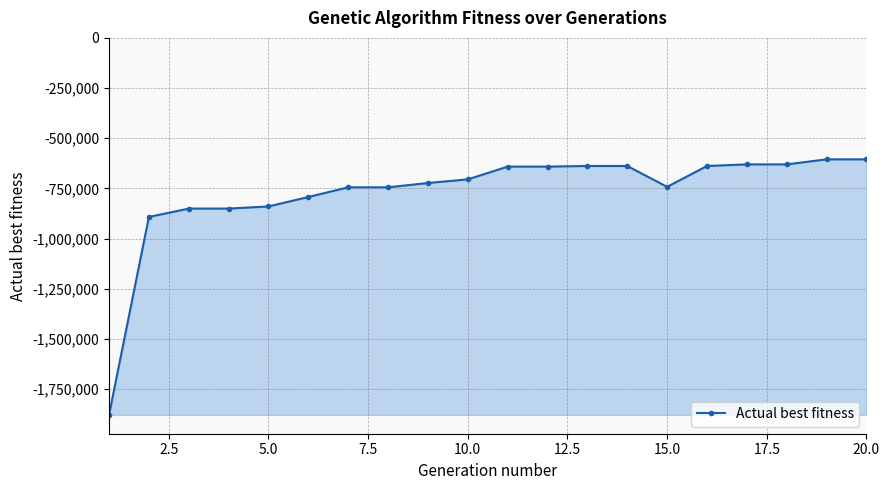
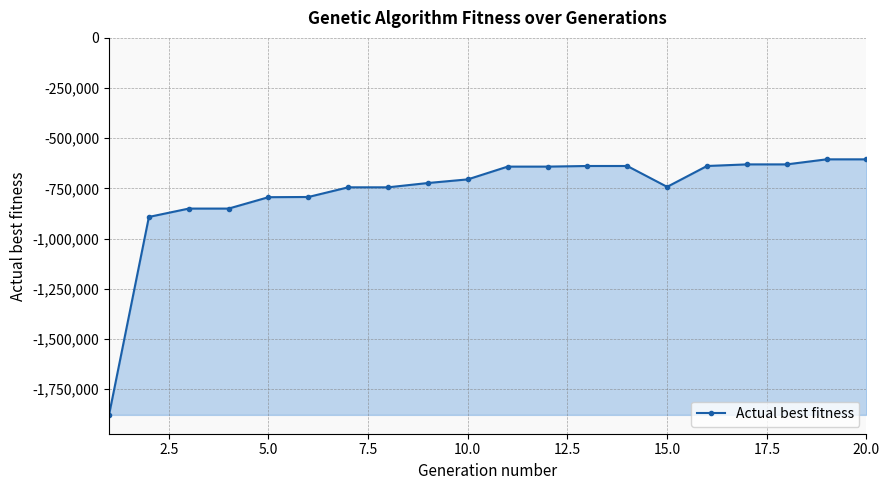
  {
-   "5.0": "-840,000",
+   "5.0": "-790,000",
    "10.0": "-700,000",
    "15.0": "-740,000",
    "20.0": "-600,000"
  }
